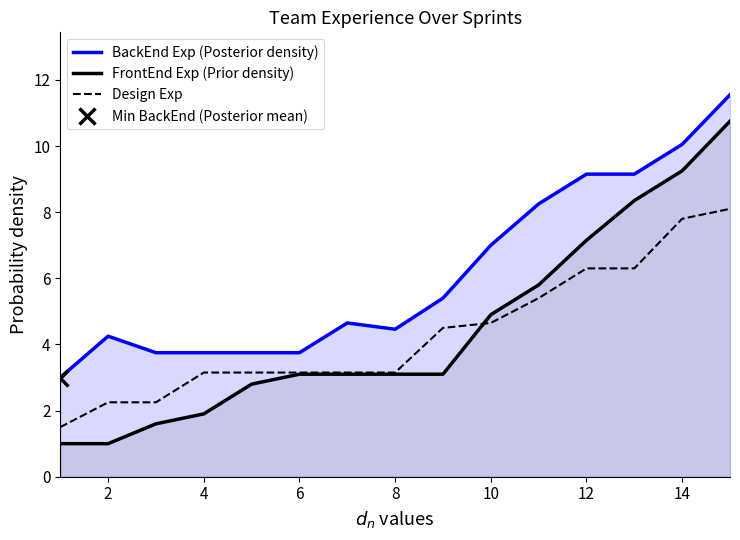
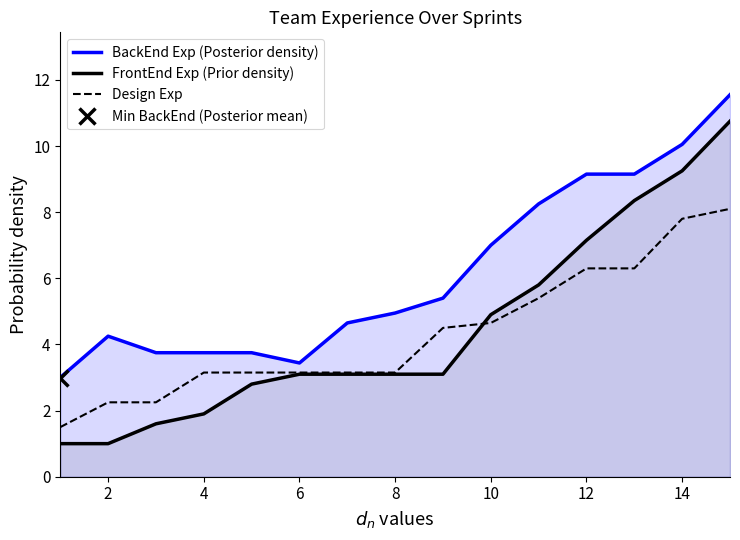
  {
    "BackEnd Exp (Posterior density)": {
      "2": 4.3,
      "4": 3.8,
-     "6": 3.8,
-     "8": 4.5,
+     "6": 3.4,
+     "8": 5.0,
      "10": 7.0,
      "12": 9.2,
      "14": 10.1
    }
  }
